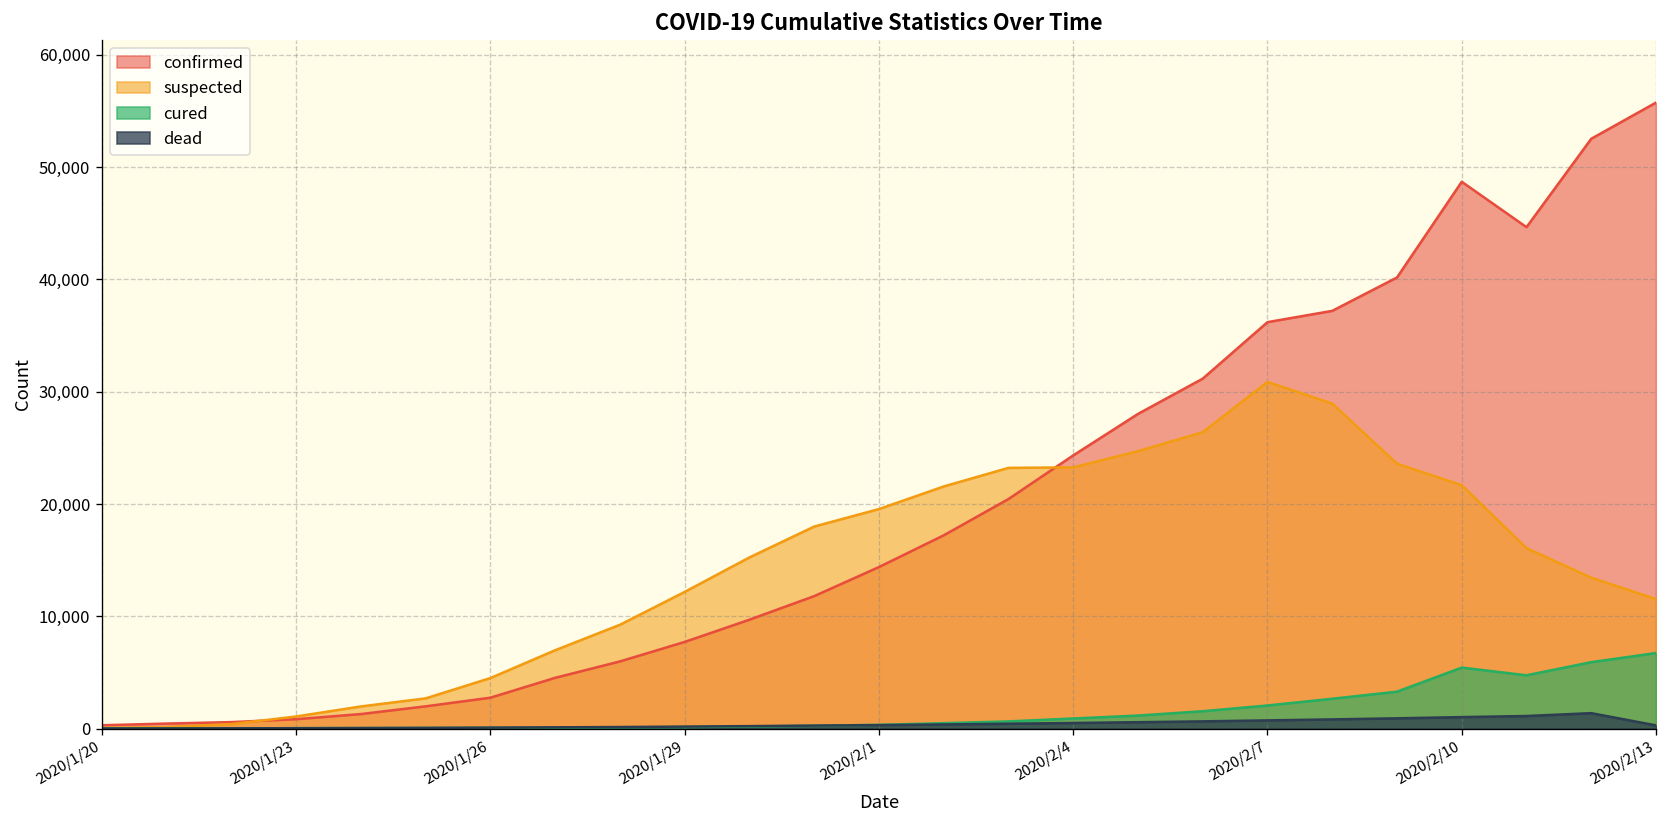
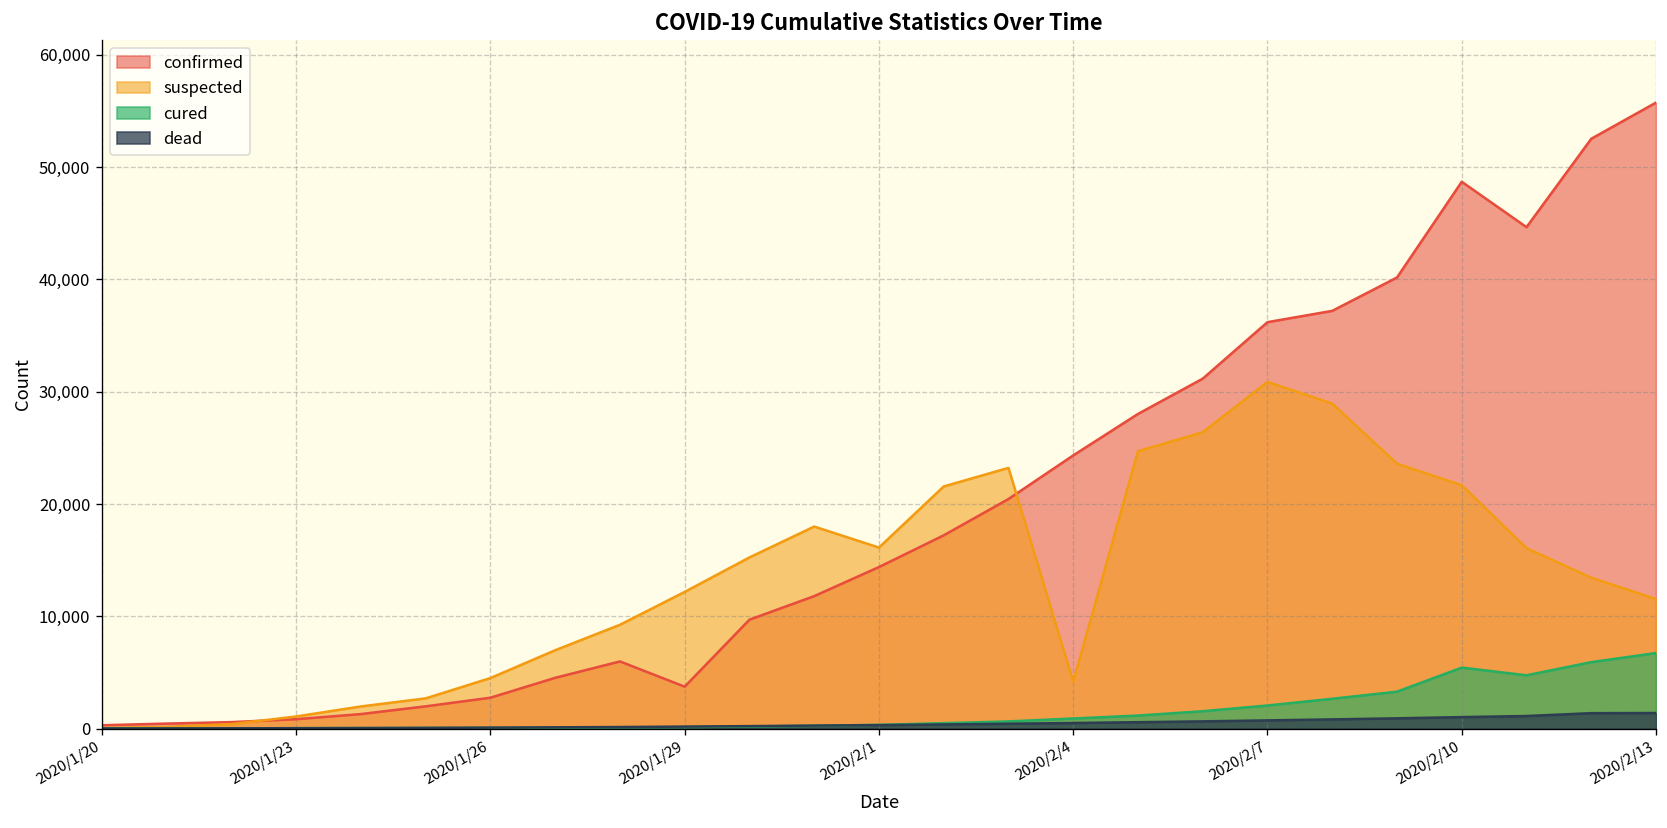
  {
    "confirmed": {
      "2020/1/26": "3,000",
-     "2020/1/29": "8,000",
+     "2020/1/29": "4,000",
      "2020/2/1": "14,000",
      "2020/2/4": "24,000",
      "2020/2/7": "36,000",
      "2020/2/10": "49,000",
      "2020/2/13": "56,000"
    },
    "suspected": {
      "2020/1/26": "4,000",
      "2020/1/29": "12,000",
-     "2020/2/1": "20,000",
-     "2020/2/4": "23,000",
+     "2020/2/1": "16,000",
+     "2020/2/4": "4,000",
      "2020/2/7": "31,000",
      "2020/2/10": "22,000",
      "2020/2/13": "12,000"
    },
    "cured": {
      "2020/2/4": "1,000",
      "2020/2/7": "2,000",
      "2020/2/10": "5,000",
      "2020/2/13": "7,000"
    },
    "dead": {
      "2020/2/4": "0",
      "2020/2/7": "1,000",
      "2020/2/10": "1,000",
-     "2020/2/13": "0"
+     "2020/2/13": "1,000"
    }
  }
